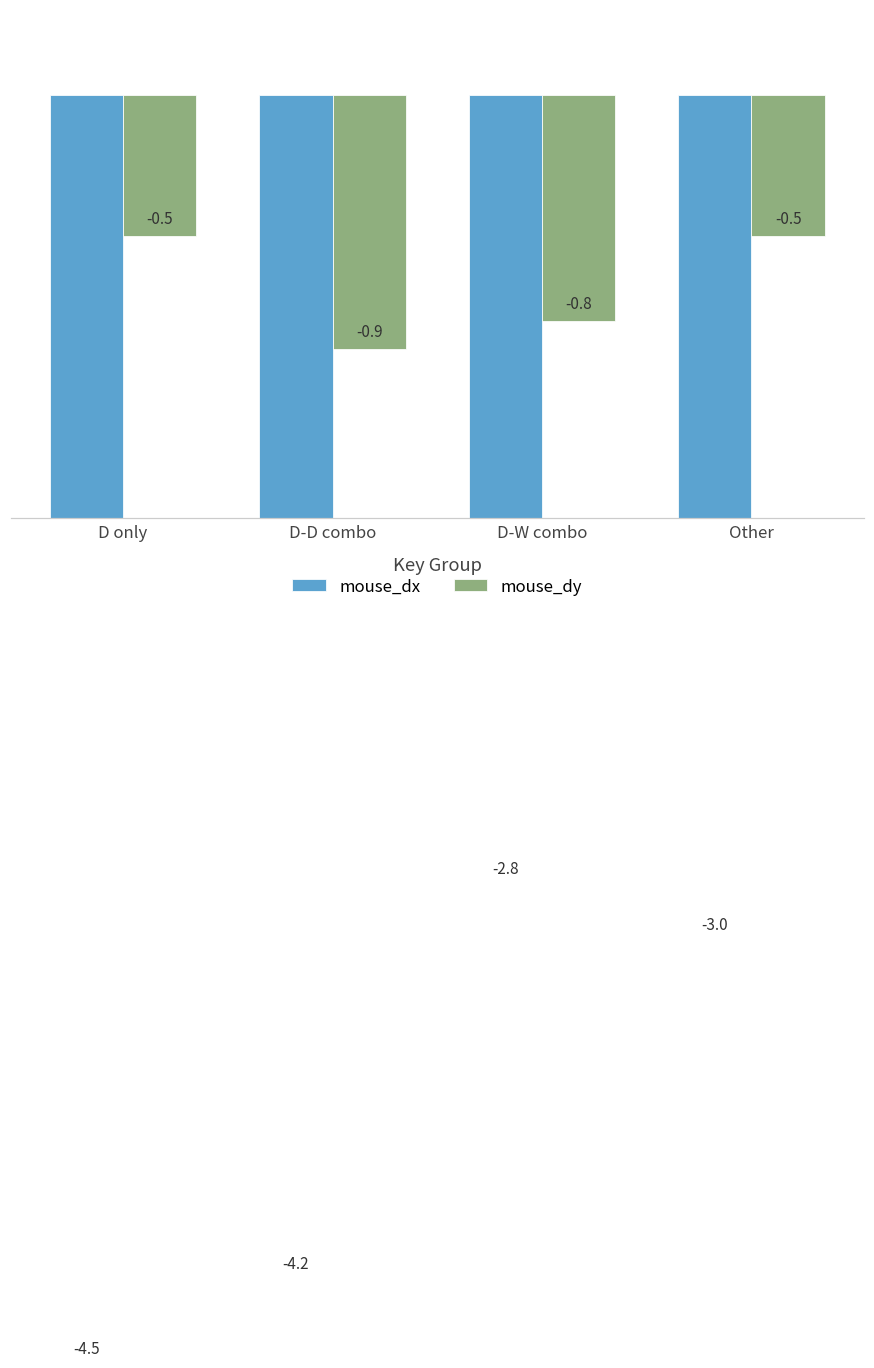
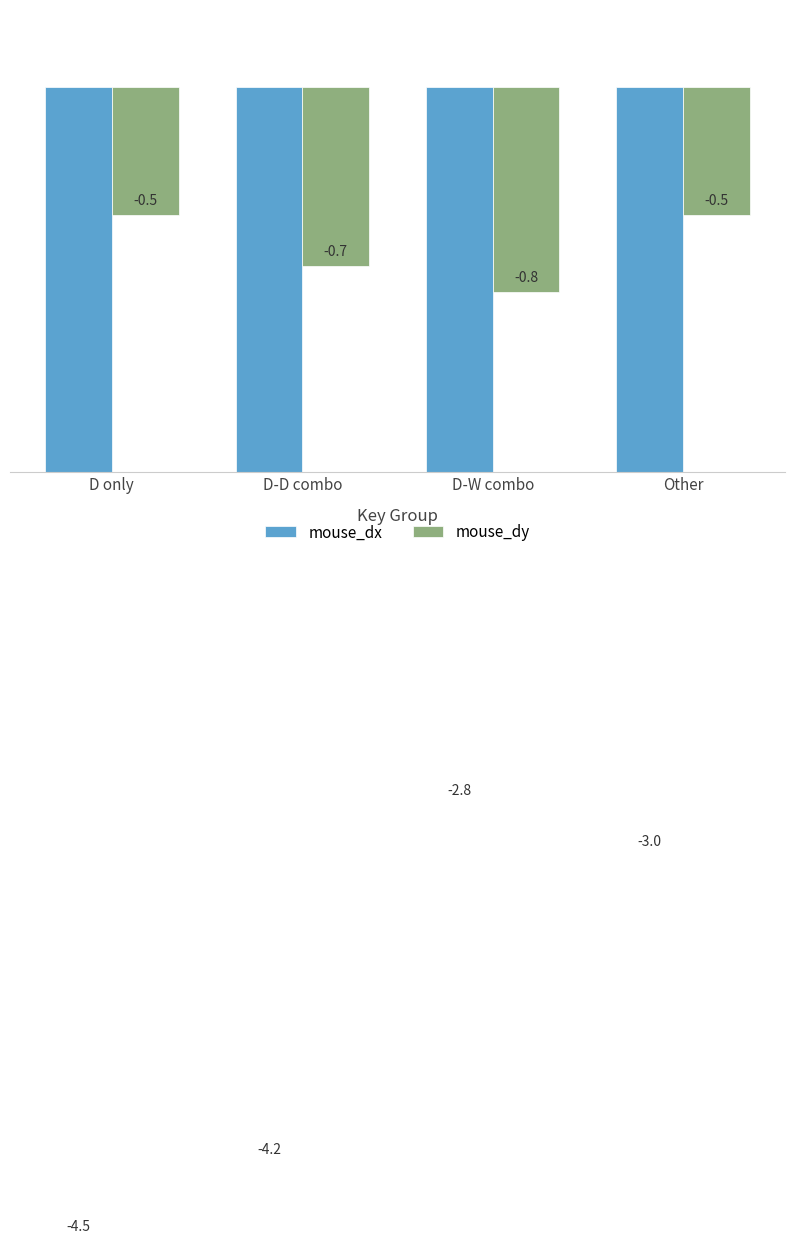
  {
    "mouse_dy": {
      "D only": -0.5,
-     "D-D combo": -0.9,
+     "D-D combo": -0.7,
      "D-W combo": -0.8,
      "Other": -0.5
    }
  }
